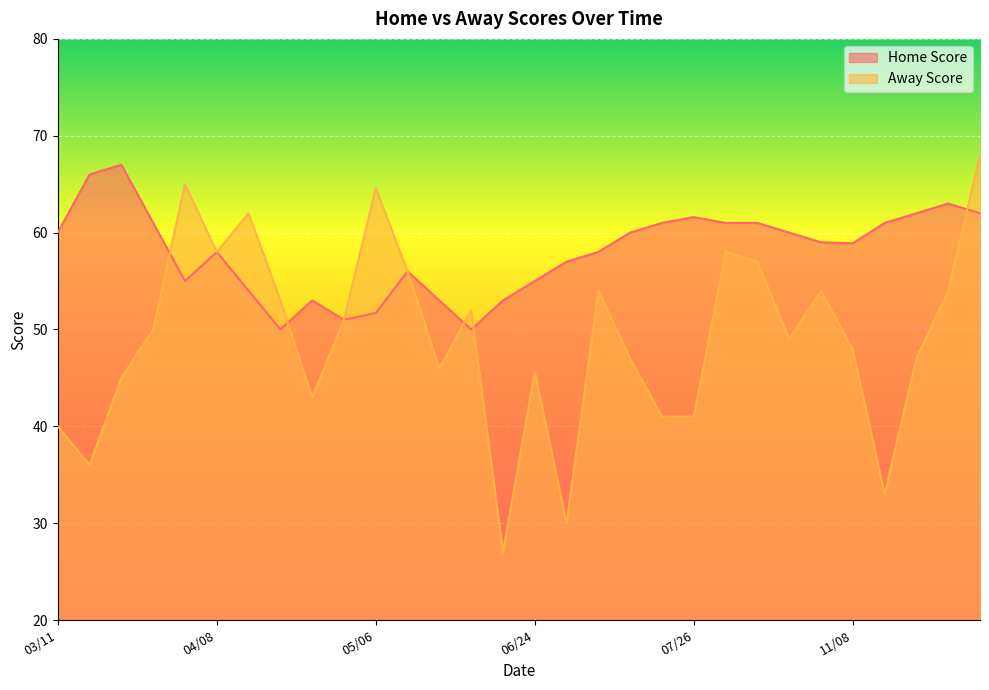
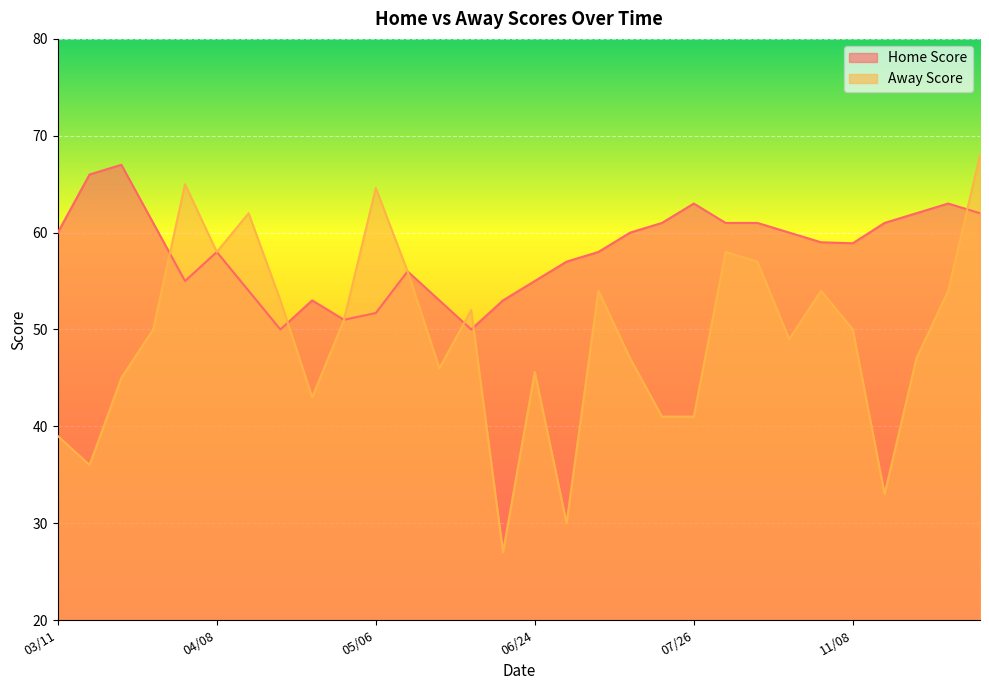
  {
    "Home Score": {
      "03/11": 60,
      "05/06": 52,
      "06/24": 55,
-     "07/26": 62,
+     "07/26": 63,
      "11/08": 59
    },
    "Away Score": {
-     "03/11": 40,
+     "03/11": 39,
      "05/06": 65,
      "06/24": 46,
      "07/26": 41,
-     "11/08": 48
+     "11/08": 50
    }
  }
